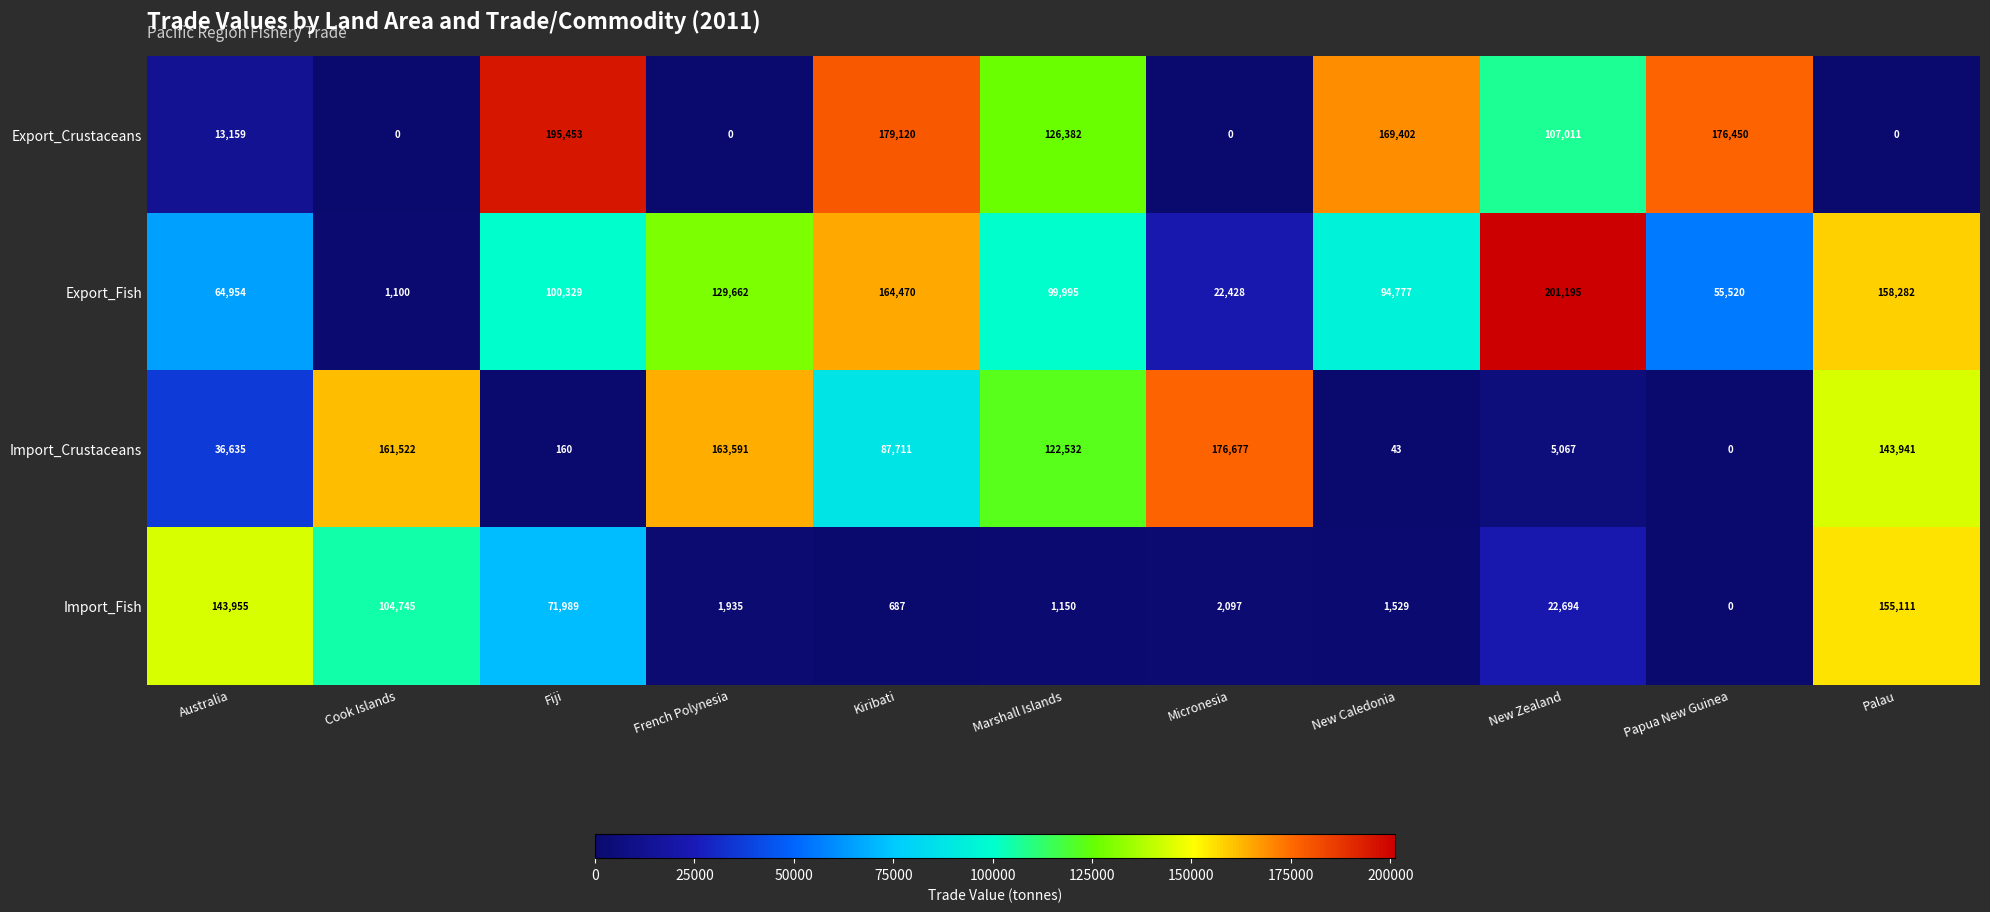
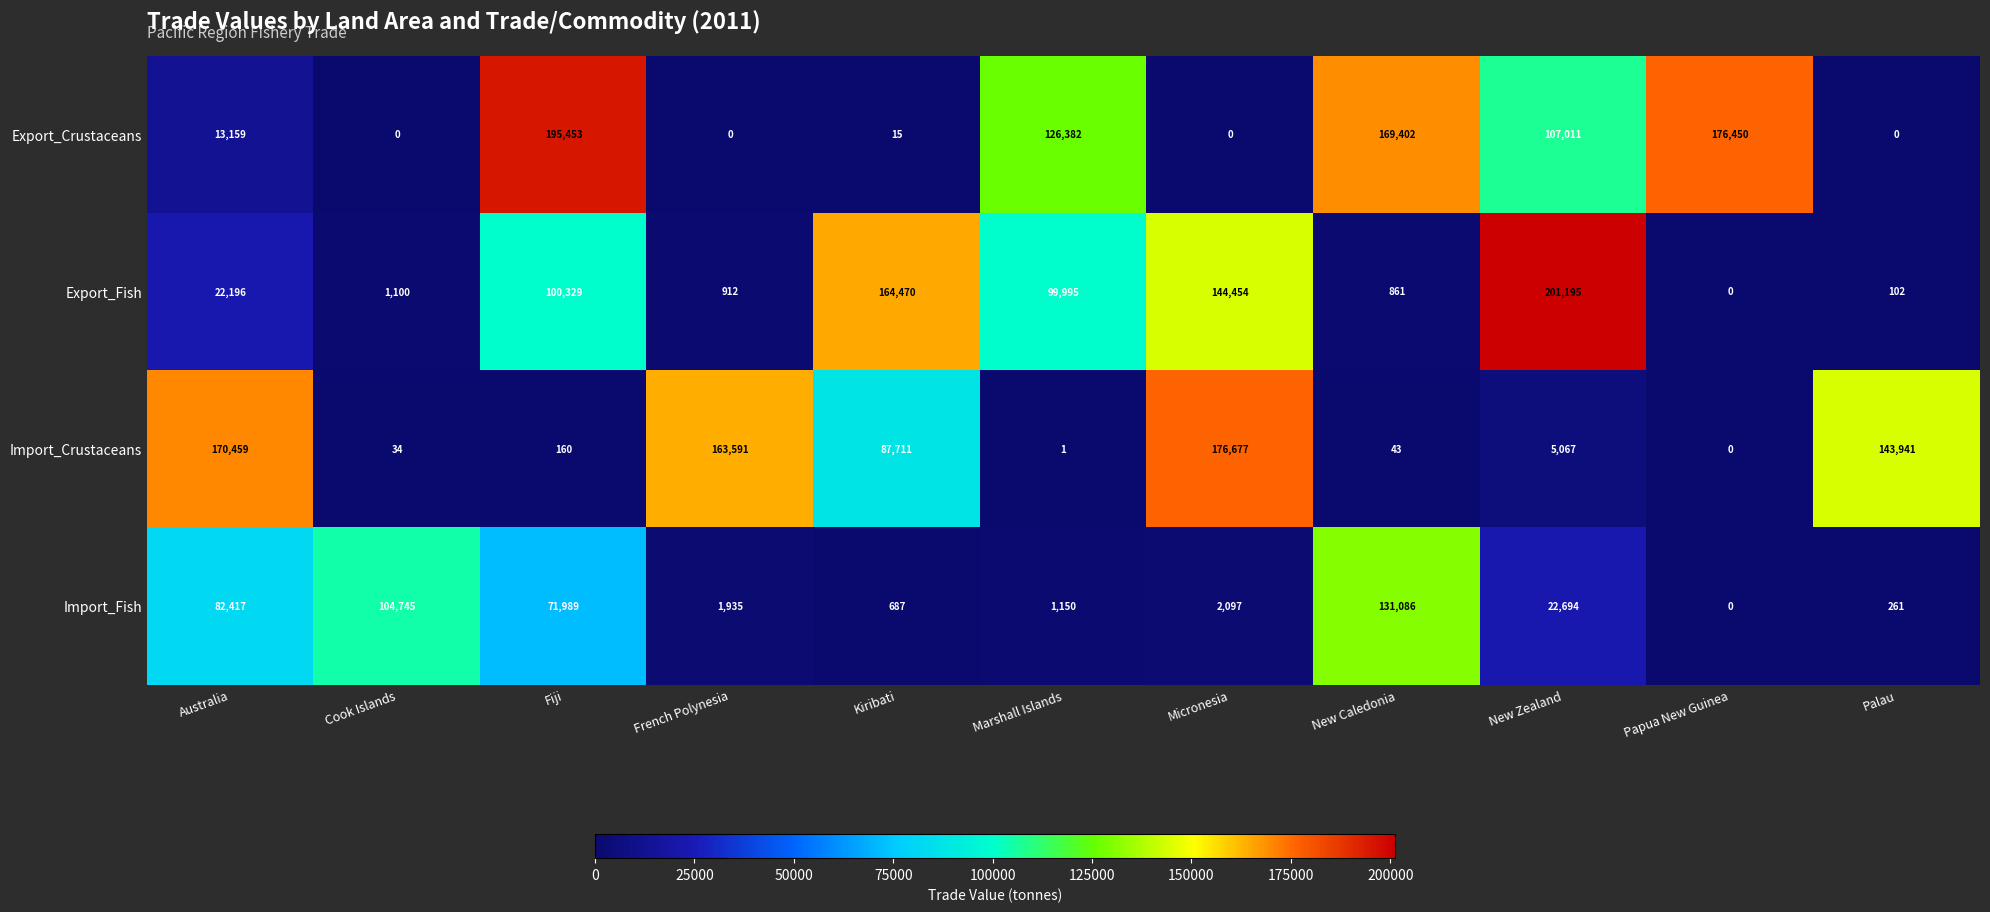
  {
    "Export_Crustaceans": {
      "Australia": "13,159",
      "Cook Islands": "0",
      "Fiji": "195,453",
      "French Polynesia": "0",
-     "Kiribati": "179,120",
+     "Kiribati": "15",
      "Marshall Islands": "126,382",
      "Micronesia": "0",
      "New Caledonia": "169,402",
      "New Zealand": "107,011",
      "Papua New Guinea": "176,450",
      "Palau": "0"
    },
    "Export_Fish": {
-     "Australia": "64,954",
+     "Australia": "22,196",
      "Cook Islands": "1,100",
      "Fiji": "100,329",
-     "French Polynesia": "129,662",
+     "French Polynesia": "912",
      "Kiribati": "164,470",
      "Marshall Islands": "99,995",
-     "Micronesia": "22,428",
-     "New Caledonia": "94,777",
+     "Micronesia": "144,454",
+     "New Caledonia": "861",
      "New Zealand": "201,195",
-     "Papua New Guinea": "55,520",
-     "Palau": "158,282"
+     "Papua New Guinea": "0",
+     "Palau": "102"
    },
    "Import_Crustaceans": {
-     "Australia": "36,635",
-     "Cook Islands": "161,522",
+     "Australia": "170,459",
+     "Cook Islands": "34",
      "Fiji": "160",
      "French Polynesia": "163,591",
      "Kiribati": "87,711",
-     "Marshall Islands": "122,532",
+     "Marshall Islands": "1",
      "Micronesia": "176,677",
      "New Caledonia": "43",
      "New Zealand": "5,067",
      "Papua New Guinea": "0",
      "Palau": "143,941"
    },
    "Import_Fish": {
-     "Australia": "143,955",
+     "Australia": "82,417",
      "Cook Islands": "104,745",
      "Fiji": "71,989",
      "French Polynesia": "1,935",
      "Kiribati": "687",
      "Marshall Islands": "1,150",
      "Micronesia": "2,097",
-     "New Caledonia": "1,529",
+     "New Caledonia": "131,086",
      "New Zealand": "22,694",
      "Papua New Guinea": "0",
-     "Palau": "155,111"
+     "Palau": "261"
    }
  }
